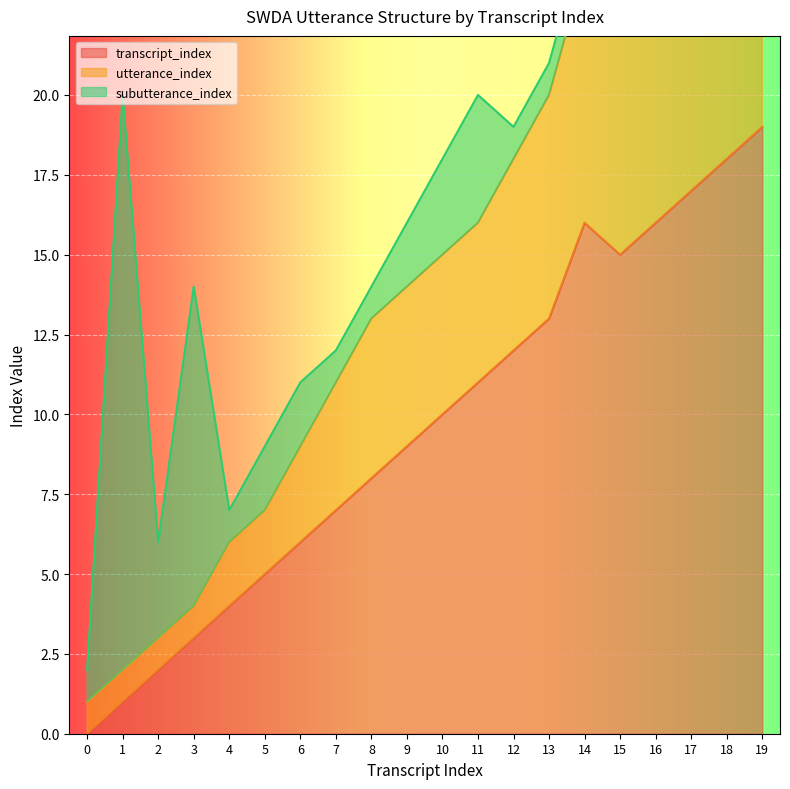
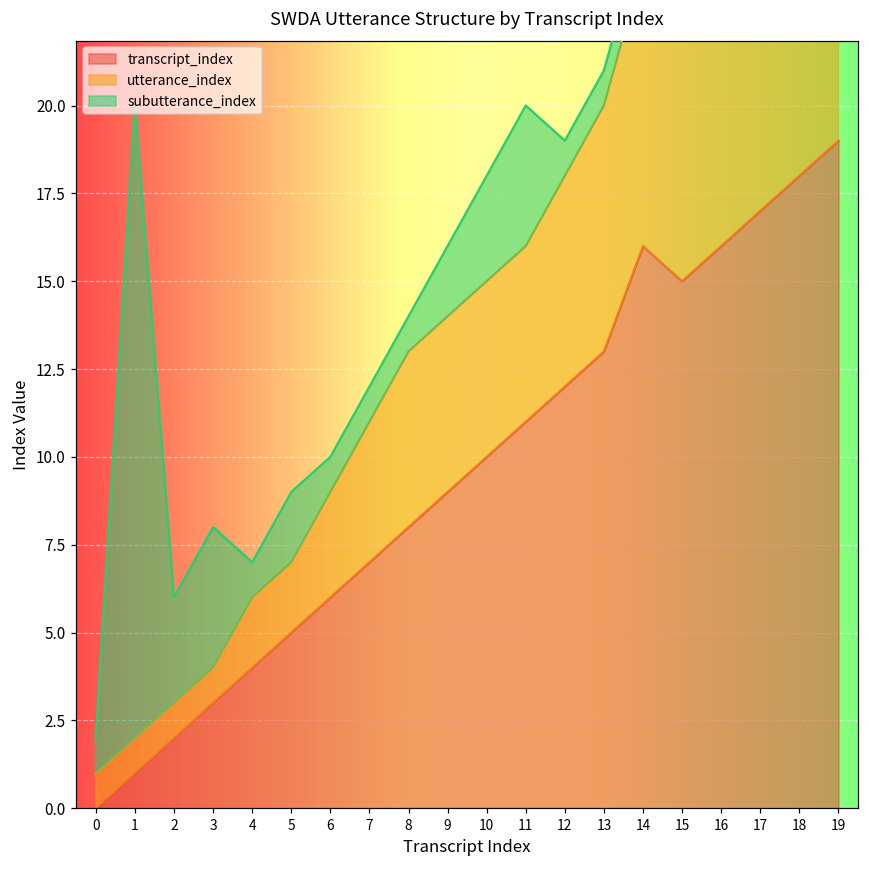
  {
    "transcript_index": {
      "0": 0,
      "1": 1,
      "2": 2,
      "3": 3,
      "4": 4,
      "5": 5,
      "6": 6,
      "7": 7,
      "8": 8,
      "9": 9,
      "10": 10,
      "11": 11,
      "12": 12,
      "13": 13,
      "14": 16,
      "15": 15,
      "16": 16,
      "17": 17,
      "18": 18,
      "19": 19
    },
    "utterance_index": {
      "0": 1,
      "1": 1,
      "2": 1,
      "3": 1,
      "4": 2,
      "5": 2,
      "6": 3,
      "7": 4,
      "8": 5,
      "9": 5,
      "10": 5,
      "11": 5,
      "12": 6,
      "13": 7
    },
    "subutterance_index": {
      "0": 1,
      "2": 3,
-     "3": 10,
+     "3": 4,
      "4": 1,
      "5": 2,
-     "6": 2,
+     "6": 1,
      "7": 1,
      "8": 1,
      "9": 2,
      "10": 3,
      "11": 4,
      "12": 1,
      "13": 1
    }
  }
